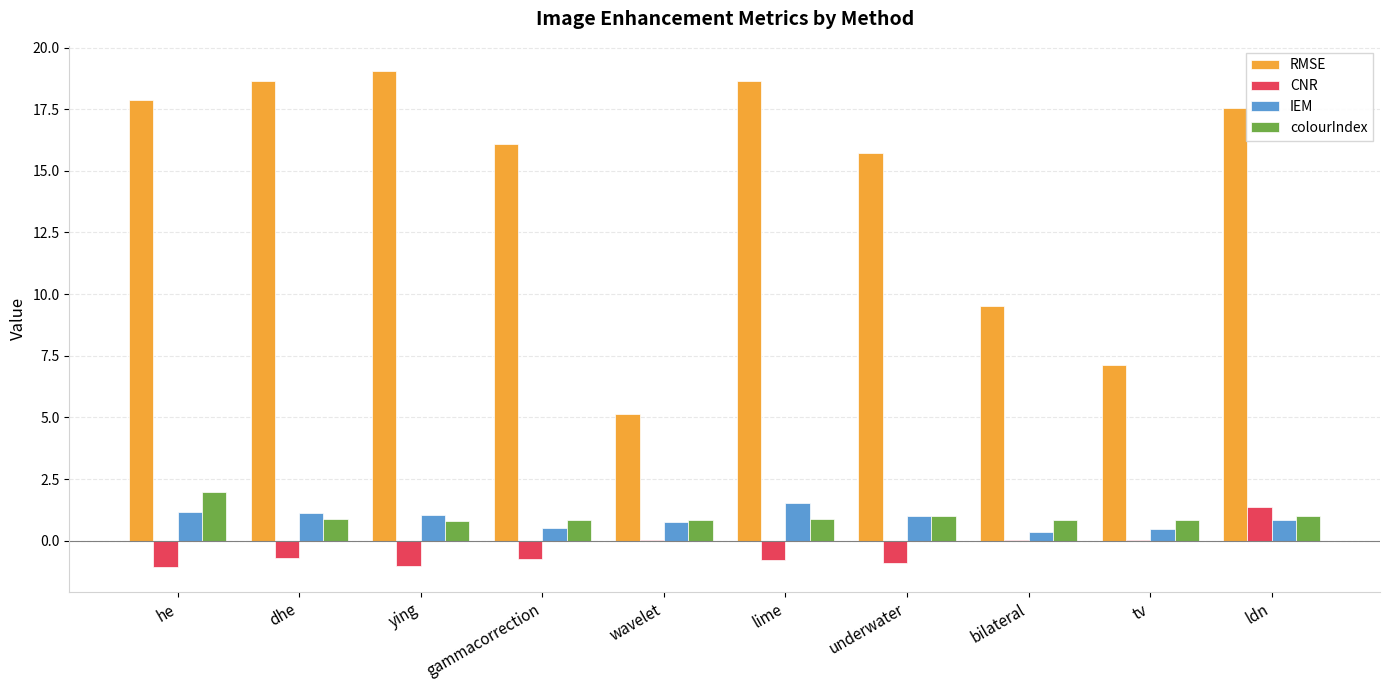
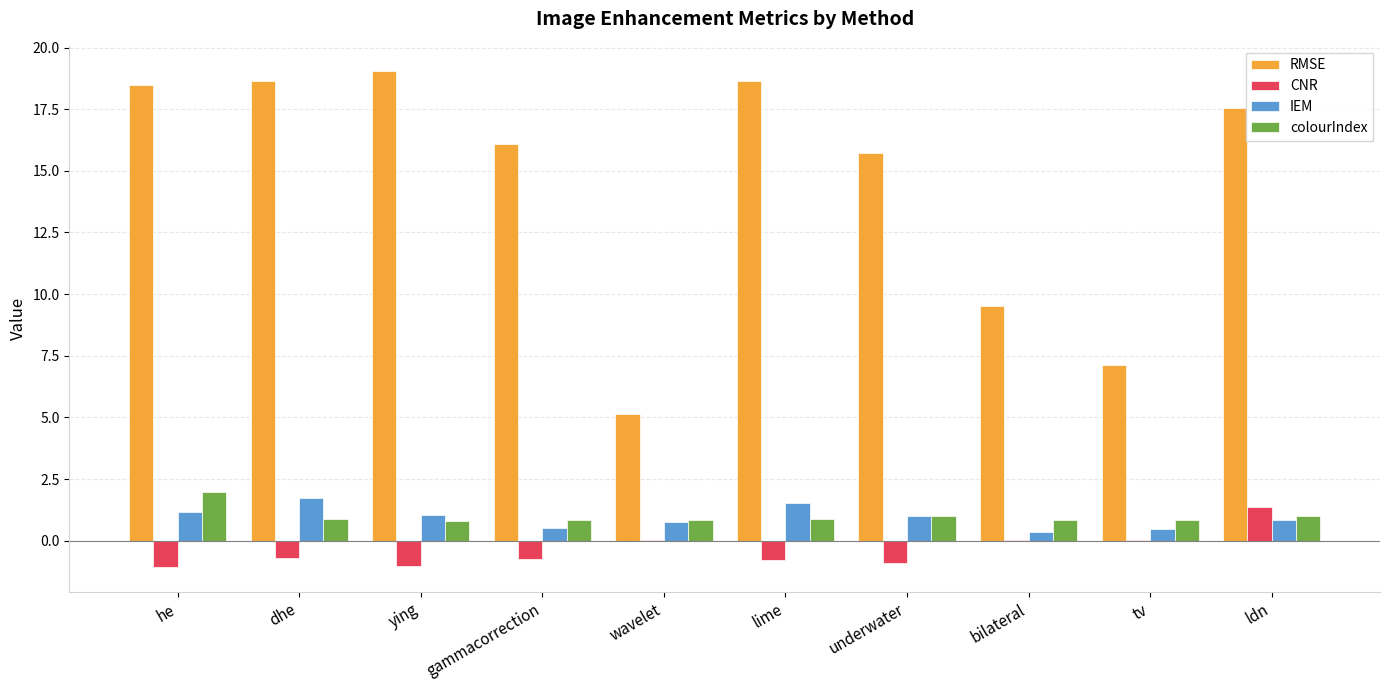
  {
    "RMSE": {
-     "he": 17.9,
+     "he": 18.5,
      "dhe": 18.6,
      "ying": 19.1,
      "gammacorrection": 16.1,
      "wavelet": 5.1,
      "lime": 18.6,
      "underwater": 15.7,
      "bilateral": 9.5,
      "tv": 7.1,
      "ldn": 17.6
    },
    "CNR": {
      "he": -1.1,
      "dhe": -0.7,
      "ying": -1.0,
      "gammacorrection": -0.8,
      "lime": -0.8,
      "underwater": -0.9,
      "ldn": 1.4
    },
    "IEM": {
      "he": 1.2,
-     "dhe": 1.1,
+     "dhe": 1.7,
      "ying": 1.0,
      "gammacorrection": 0.5,
      "wavelet": 0.8,
      "lime": 1.5,
      "underwater": 1.0,
      "bilateral": 0.4,
      "tv": 0.5,
      "ldn": 0.8
    },
    "colourIndex": {
      "he": 2.0,
      "dhe": 0.9,
      "ying": 0.8,
      "gammacorrection": 0.8,
      "wavelet": 0.8,
      "lime": 0.9,
      "underwater": 1.0,
      "bilateral": 0.8,
      "tv": 0.8,
      "ldn": 1.0
    }
  }
